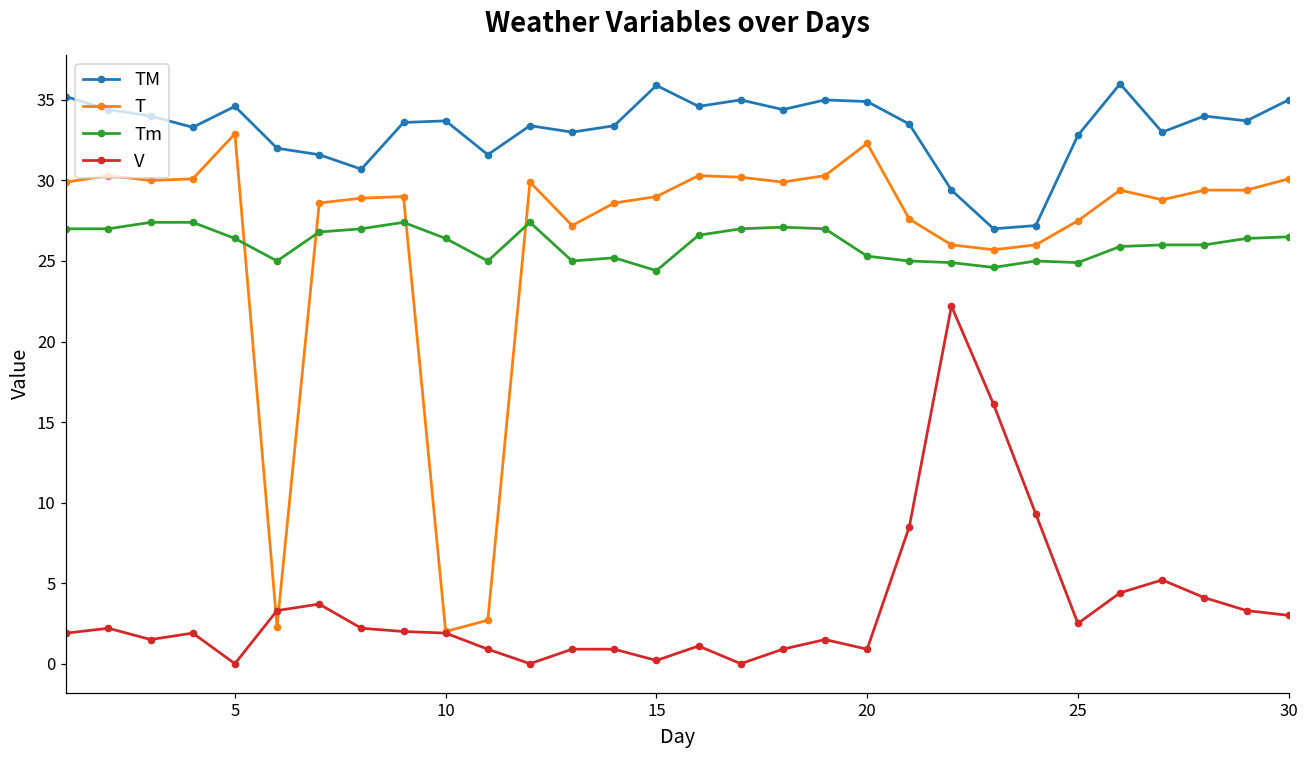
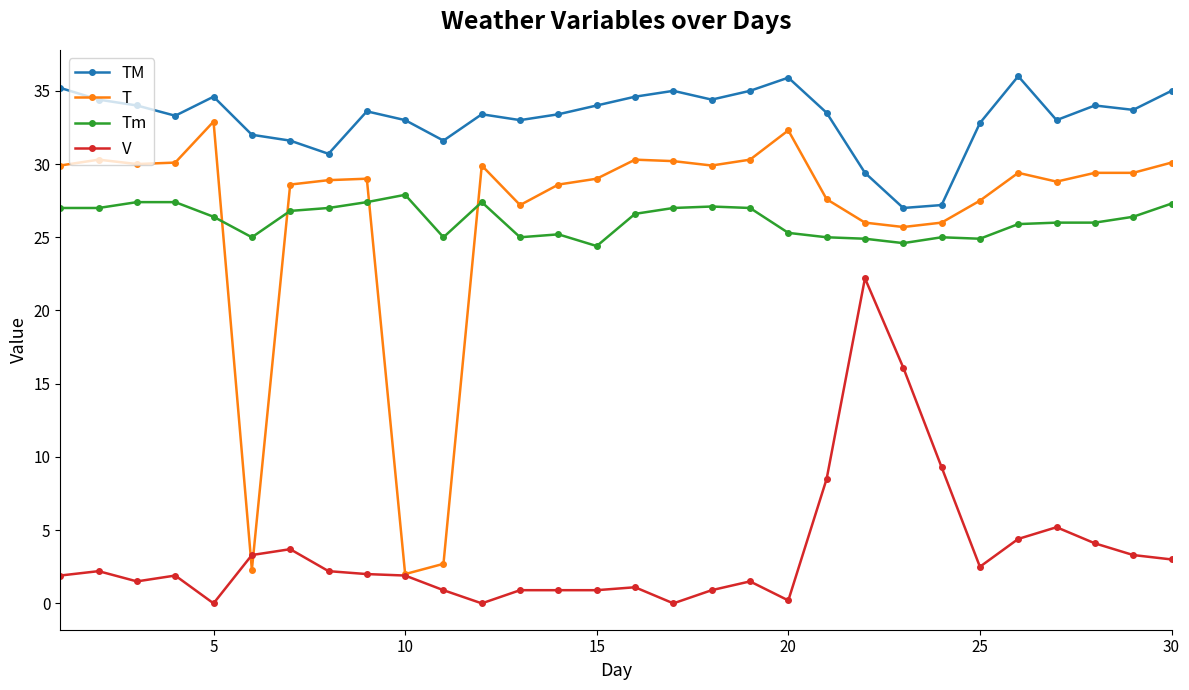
  {
    "TM": {
      "5": 34.6,
-     "10": 33.7,
-     "15": 35.9,
-     "20": 34.9,
+     "10": 33.0,
+     "15": 34.0,
+     "20": 35.9,
      "25": 32.8,
      "30": 35.0
    },
    "T": {
      "5": 32.9,
      "15": 29.0,
      "20": 32.3,
      "25": 27.5,
      "30": 30.1
    },
    "Tm": {
      "5": 26.4,
-     "10": 26.4,
+     "10": 27.9,
      "15": 24.4,
      "20": 25.3,
      "25": 24.9,
-     "30": 26.5
+     "30": 27.3
    },
    "V": {
      "5": 0.0,
-     "15": 0.2,
-     "20": 0.9,
+     "15": 0.9,
+     "20": 0.2,
      "25": 2.5,
      "30": 3.0
    }
  }
